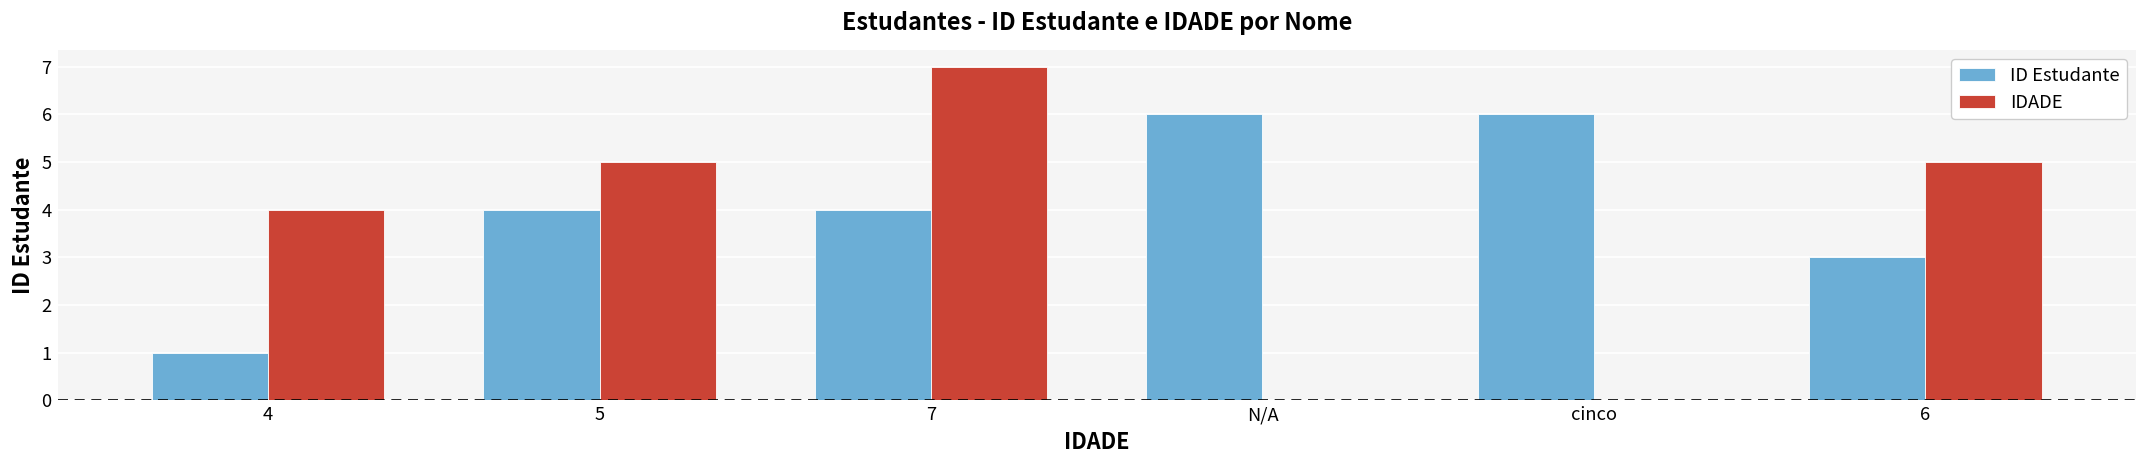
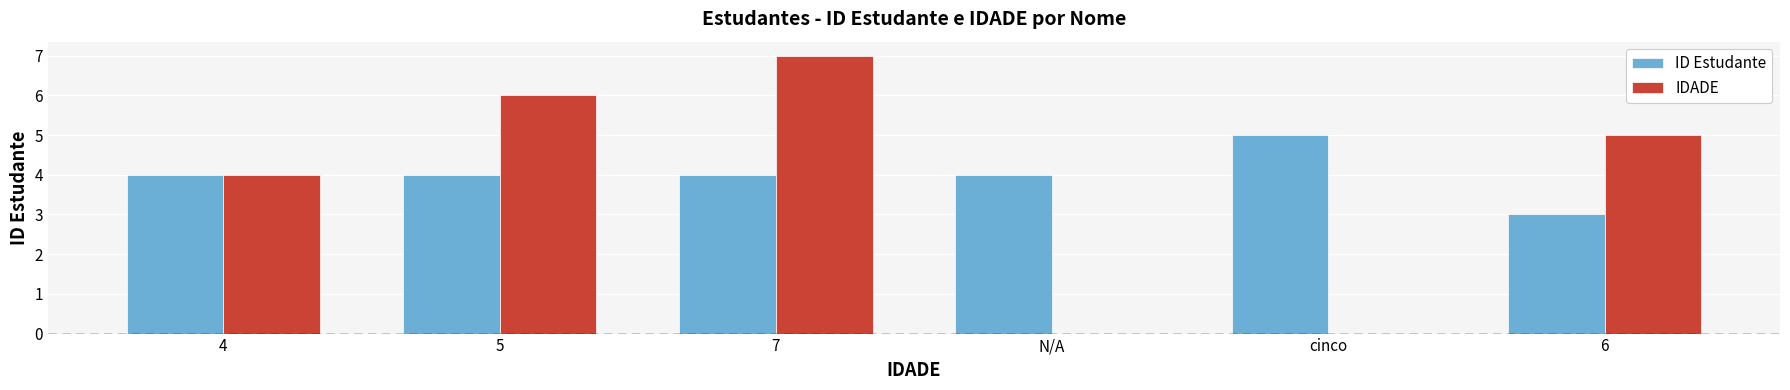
  {
    "ID Estudante": {
-     "4": 1,
+     "4": 4,
      "5": 4,
      "7": 4,
-     "N/A": 6,
-     "cinco": 6,
+     "N/A": 4,
+     "cinco": 5,
      "6": 3
    },
    "IDADE": {
      "4": 4,
-     "5": 5,
+     "5": 6,
      "7": 7,
      "N/A": 0,
      "cinco": 0,
      "6": 5
    }
  }
